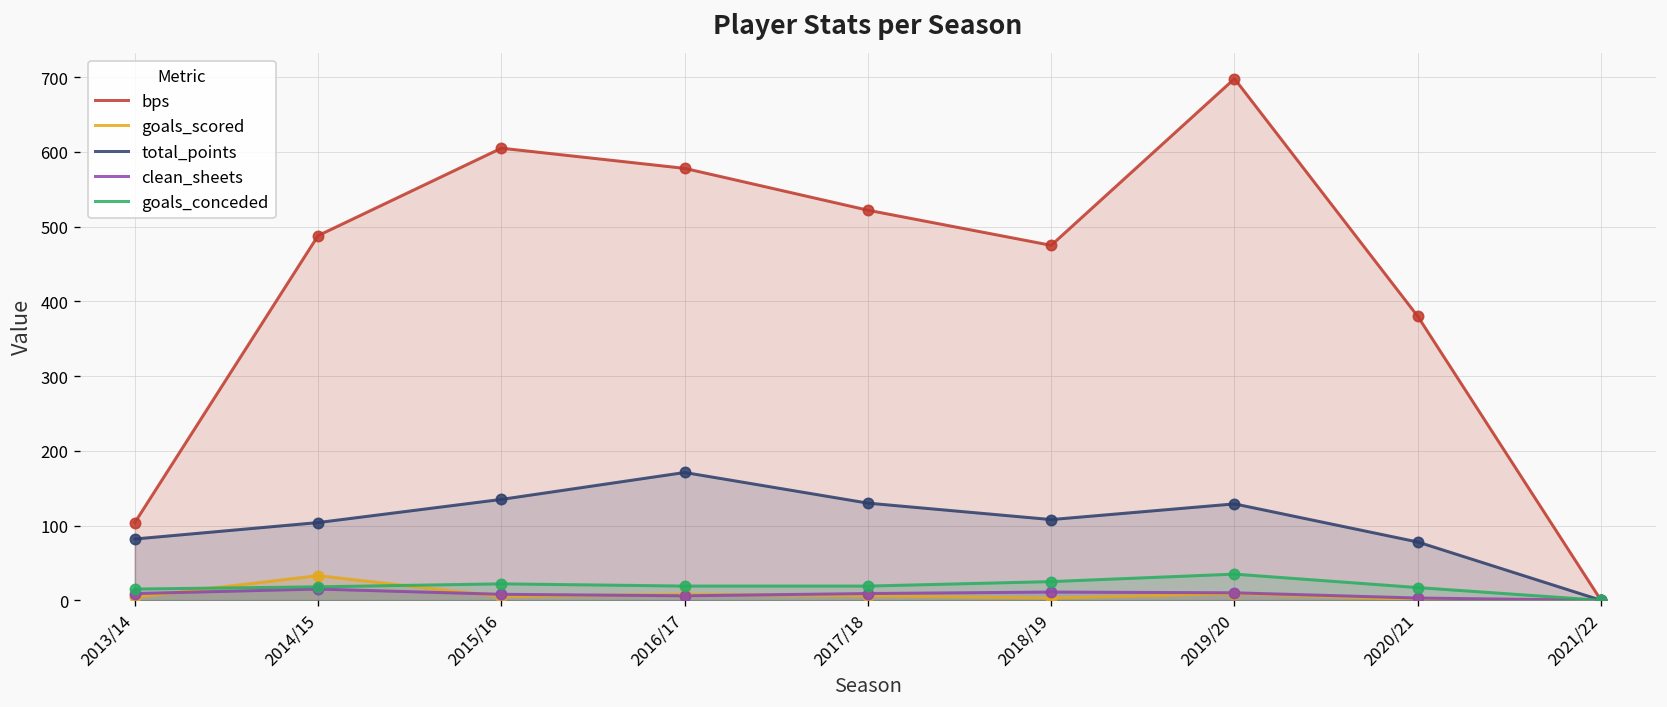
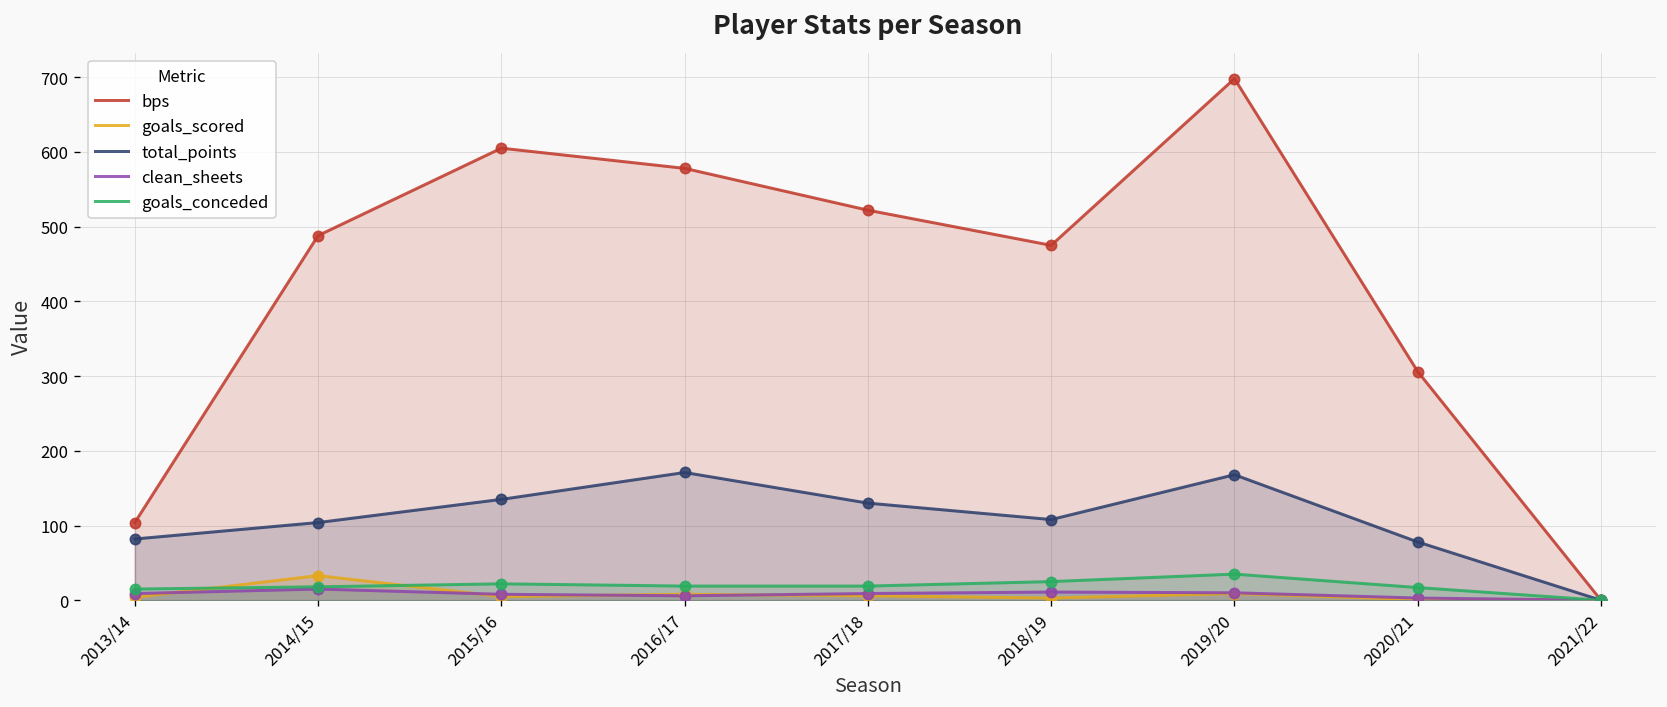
  {
    "bps": {
      "2013/14": 100,
      "2014/15": 490,
      "2015/16": 610,
      "2016/17": 580,
      "2017/18": 520,
      "2018/19": 480,
      "2019/20": 700,
-     "2020/21": 380
+     "2020/21": 310
    },
    "goals_scored": {
      "2013/14": 0,
      "2014/15": 30,
      "2018/19": 0
    },
    "total_points": {
      "2013/14": 80,
      "2014/15": 100,
      "2015/16": 140,
      "2016/17": 170,
      "2017/18": 130,
      "2018/19": 110,
-     "2019/20": 130,
+     "2019/20": 170,
      "2020/21": 80
    },
    "clean_sheets": {
      "2013/14": 10,
      "2018/19": 10
    },
    "goals_conceded": {
      "2013/14": 20,
      "2015/16": 20,
      "2016/17": 20,
      "2017/18": 20,
      "2018/19": 30,
      "2019/20": 40,
      "2020/21": 20
    }
  }
